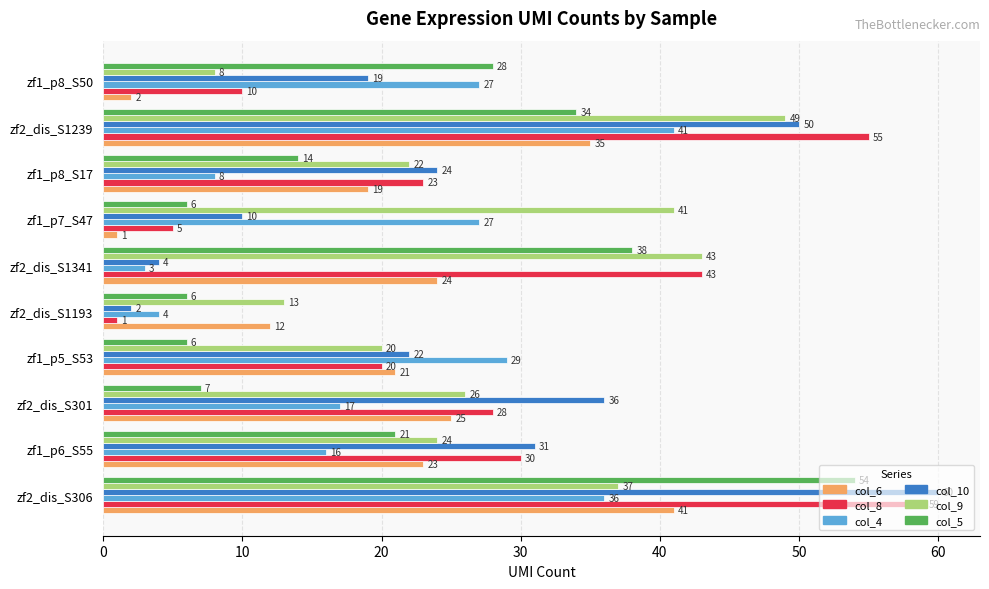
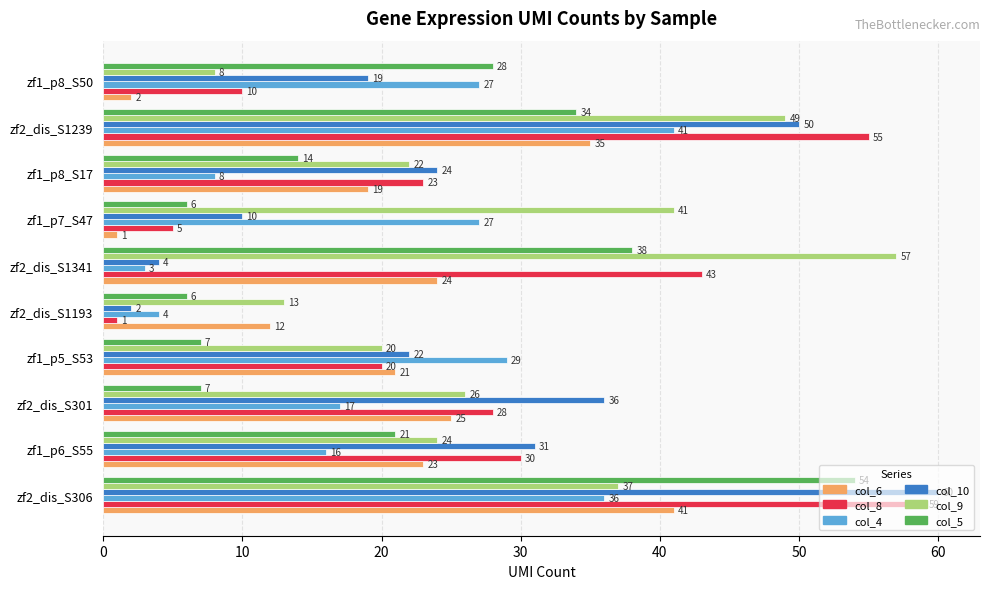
  {
    "col_6": {
      "zf1_p8_S50": 2,
      "zf2_dis_S1239": 35,
      "zf1_p8_S17": 19,
      "zf1_p7_S47": 1,
      "zf2_dis_S1341": 24,
      "zf2_dis_S1193": 12,
      "zf1_p5_S53": 21,
      "zf2_dis_S301": 25,
      "zf1_p6_S55": 23,
      "zf2_dis_S306": 41
    },
    "col_8": {
      "zf1_p8_S50": 10,
      "zf2_dis_S1239": 55,
      "zf1_p8_S17": 23,
      "zf1_p7_S47": 5,
      "zf2_dis_S1341": 43,
      "zf2_dis_S1193": 1,
      "zf1_p5_S53": 20,
      "zf2_dis_S301": 28,
      "zf1_p6_S55": 30
    },
    "col_9": {
      "zf1_p8_S50": 8,
      "zf2_dis_S1239": 49,
      "zf1_p8_S17": 22,
      "zf1_p7_S47": 41,
-     "zf2_dis_S1341": 43,
+     "zf2_dis_S1341": 57,
      "zf2_dis_S1193": 13,
      "zf1_p5_S53": 20,
      "zf2_dis_S301": 26,
      "zf1_p6_S55": 24,
      "zf2_dis_S306": 37
    },
    "col_5": {
      "zf1_p8_S50": 28,
      "zf2_dis_S1239": 34,
      "zf1_p8_S17": 14,
      "zf1_p7_S47": 6,
      "zf2_dis_S1341": 38,
      "zf2_dis_S1193": 6,
-     "zf1_p5_S53": 6,
+     "zf1_p5_S53": 7,
      "zf2_dis_S301": 7,
      "zf1_p6_S55": 21
    }
  }
